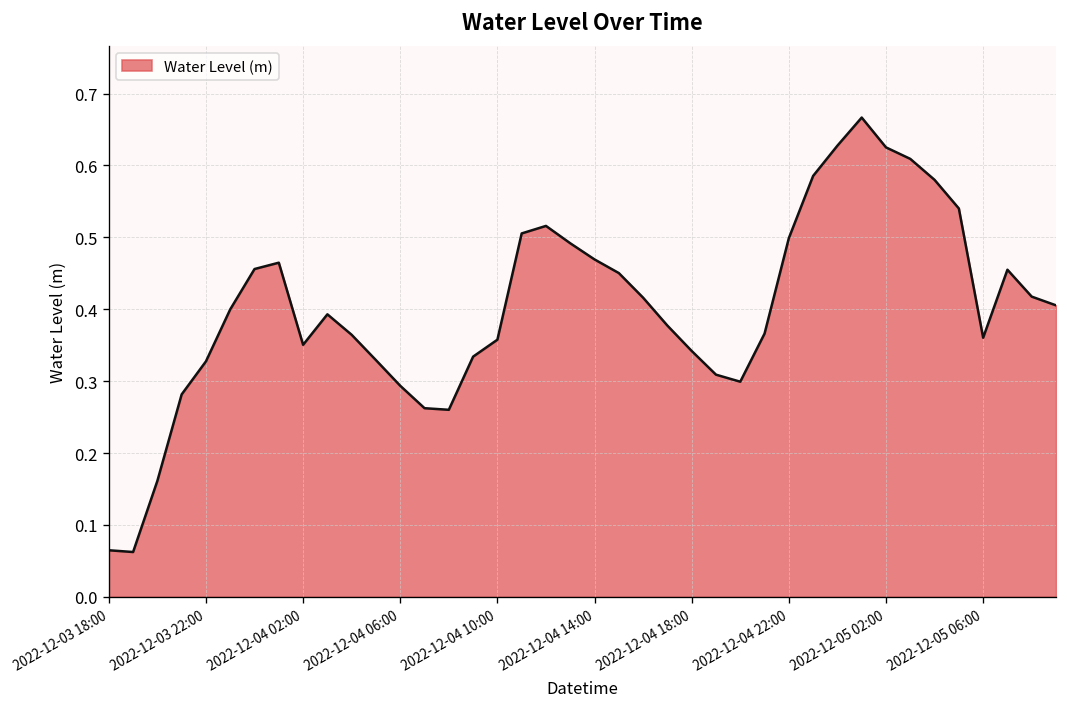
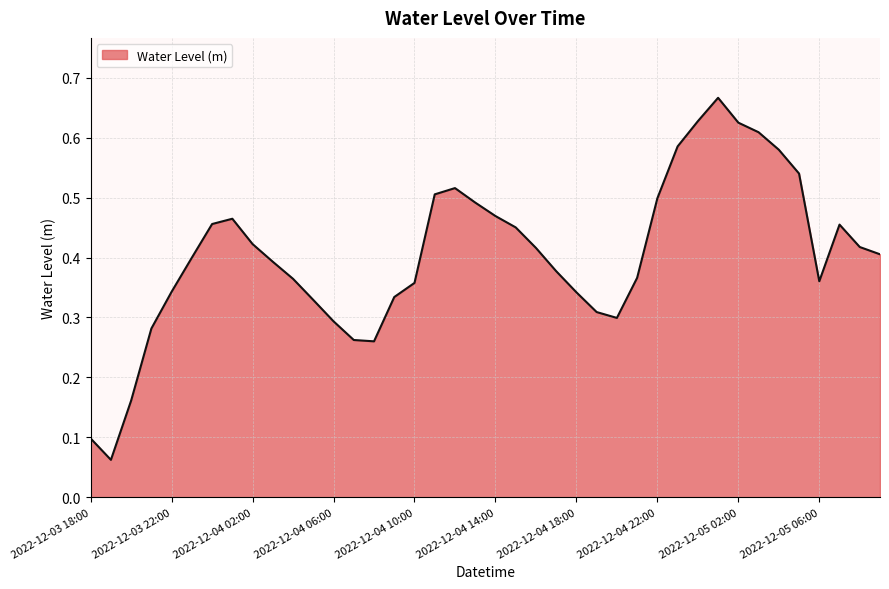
  {
-   "2022-12-03 18:00": 0.06,
-   "2022-12-03 22:00": 0.33,
-   "2022-12-04 02:00": 0.35,
+   "2022-12-03 18:00": 0.10,
+   "2022-12-03 22:00": 0.34,
+   "2022-12-04 02:00": 0.42,
    "2022-12-04 06:00": 0.29,
    "2022-12-04 10:00": 0.36,
    "2022-12-04 14:00": 0.47,
    "2022-12-04 18:00": 0.34,
    "2022-12-04 22:00": 0.50,
    "2022-12-05 02:00": 0.63,
    "2022-12-05 06:00": 0.36
  }
